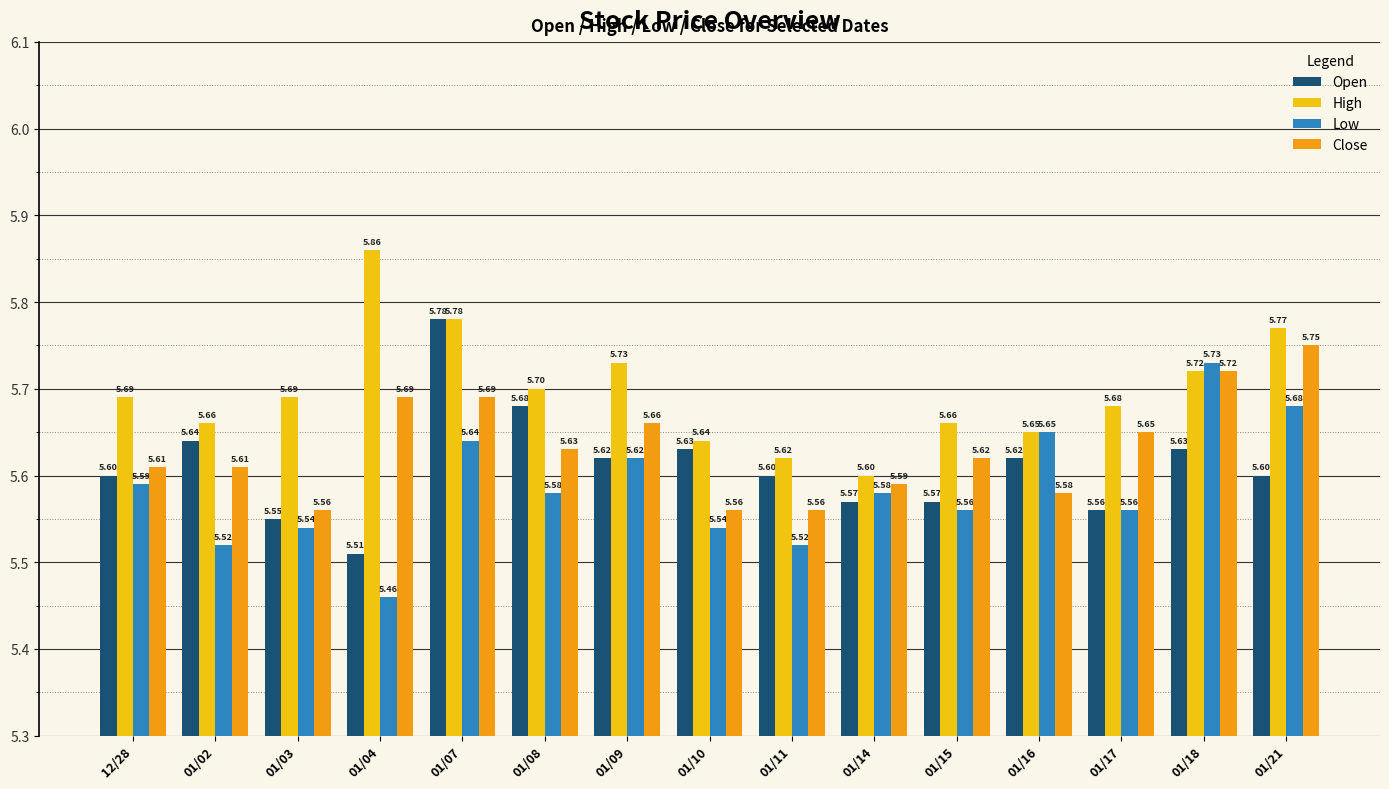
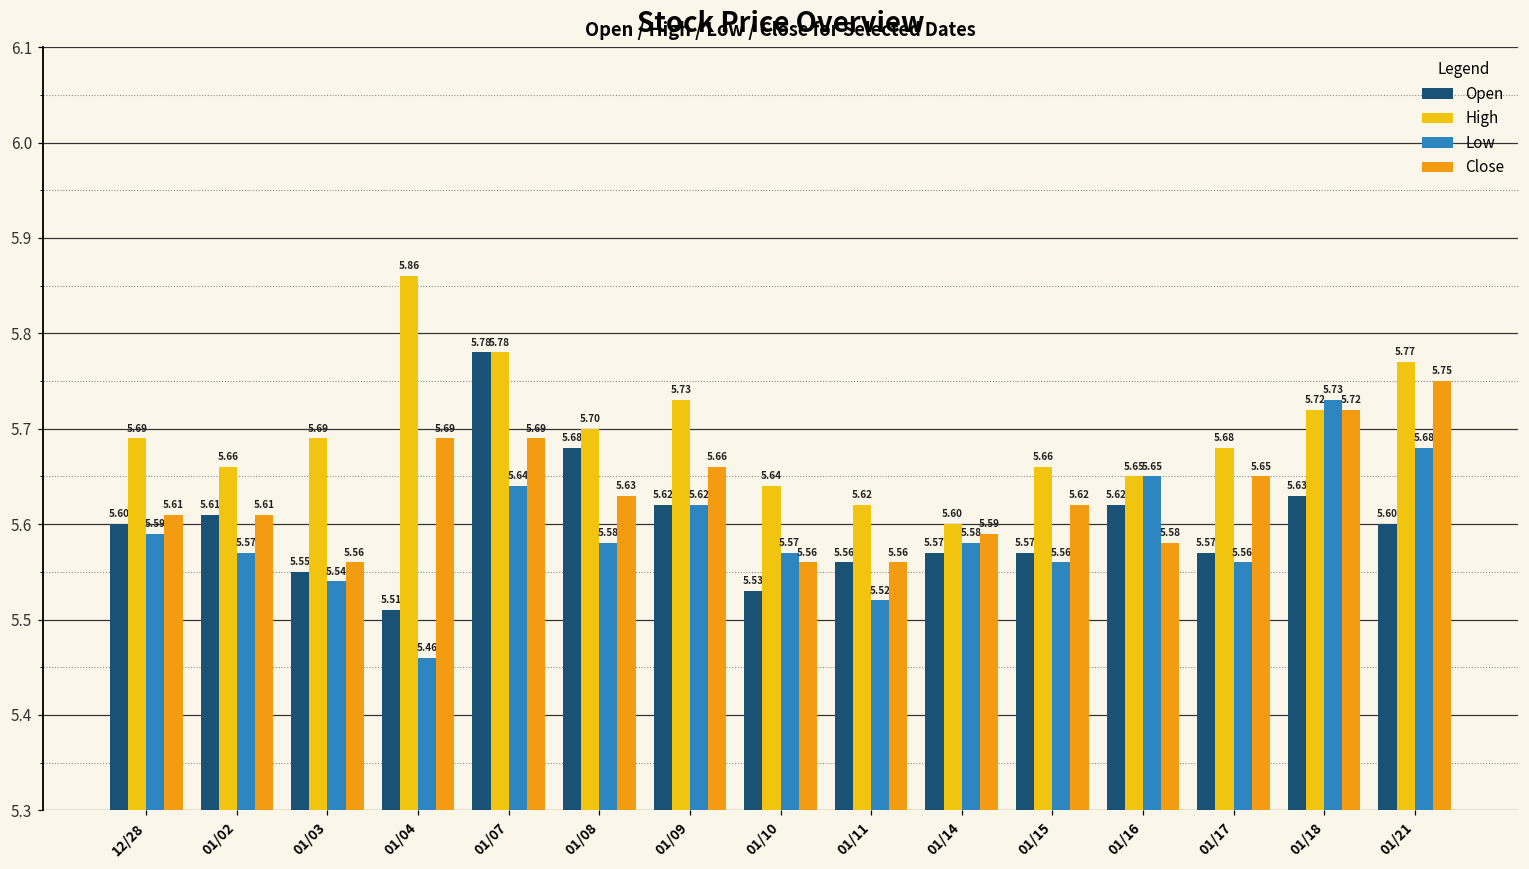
  {
    "Open": {
      "12/28": 5.60,
-     "01/02": 5.64,
+     "01/02": 5.61,
      "01/03": 5.55,
      "01/04": 5.51,
      "01/07": 5.78,
      "01/08": 5.68,
      "01/09": 5.62,
-     "01/10": 5.63,
-     "01/11": 5.60,
+     "01/10": 5.53,
+     "01/11": 5.56,
      "01/14": 5.57,
      "01/15": 5.57,
      "01/16": 5.62,
-     "01/17": 5.56,
+     "01/17": 5.57,
      "01/18": 5.63,
      "01/21": 5.60
    },
    "Low": {
      "12/28": 5.59,
-     "01/02": 5.52,
+     "01/02": 5.57,
      "01/03": 5.54,
      "01/04": 5.46,
      "01/07": 5.64,
      "01/08": 5.58,
      "01/09": 5.62,
-     "01/10": 5.54,
+     "01/10": 5.57,
      "01/11": 5.52,
      "01/14": 5.58,
      "01/15": 5.56,
      "01/16": 5.65,
      "01/17": 5.56,
      "01/18": 5.73,
      "01/21": 5.68
    }
  }
